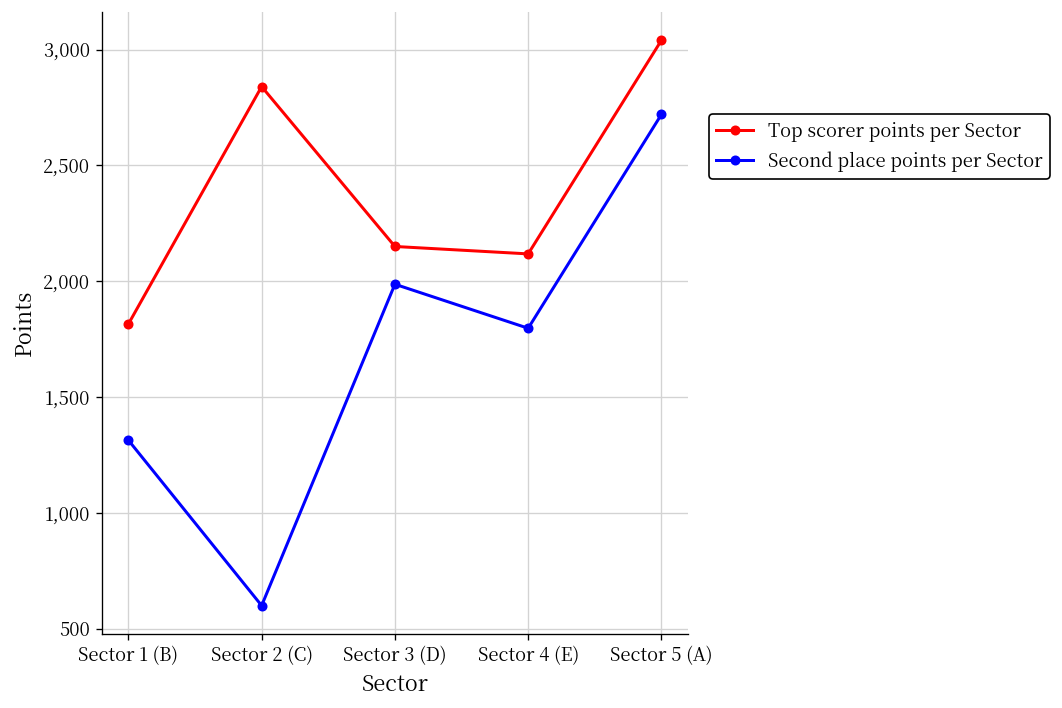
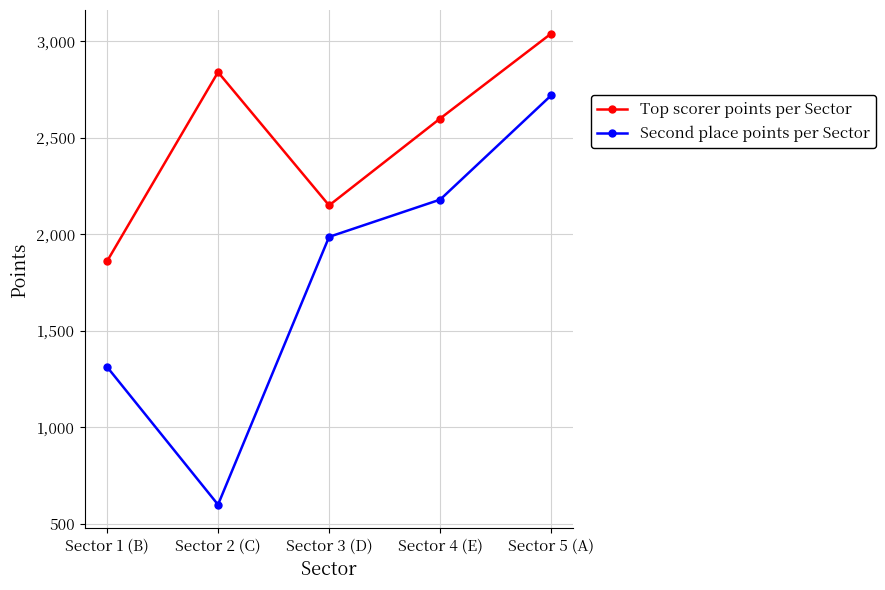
  {
    "Top scorer points per Sector": {
-     "Sector 1 (B)": "1,820",
+     "Sector 1 (B)": "1,860",
      "Sector 2 (C)": "2,840",
      "Sector 3 (D)": "2,150",
-     "Sector 4 (E)": "2,120",
+     "Sector 4 (E)": "2,600",
      "Sector 5 (A)": "3,040"
    },
    "Second place points per Sector": {
      "Sector 1 (B)": "1,310",
      "Sector 2 (C)": "600",
      "Sector 3 (D)": "1,990",
-     "Sector 4 (E)": "1,800",
+     "Sector 4 (E)": "2,180",
      "Sector 5 (A)": "2,720"
    }
  }
